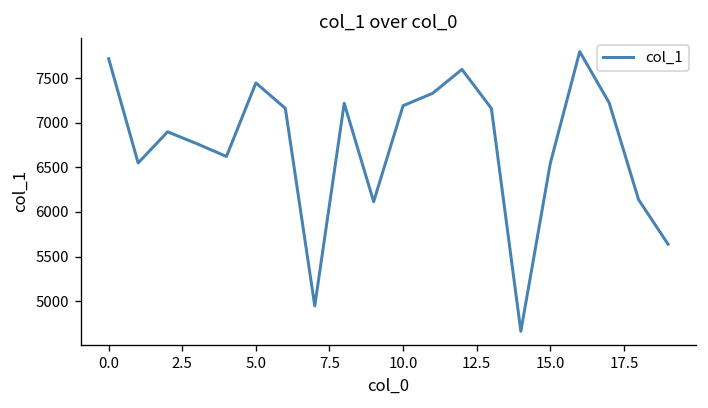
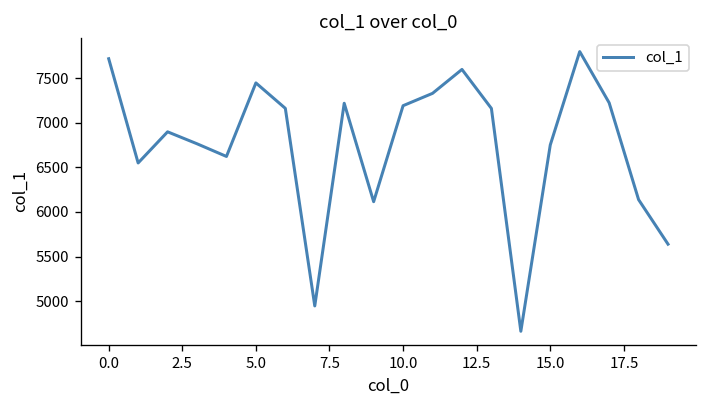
  {
    "0.0": 7700,
    "5.0": 7400,
    "10.0": 7200,
-   "15.0": 6500
+   "15.0": 6800
  }
